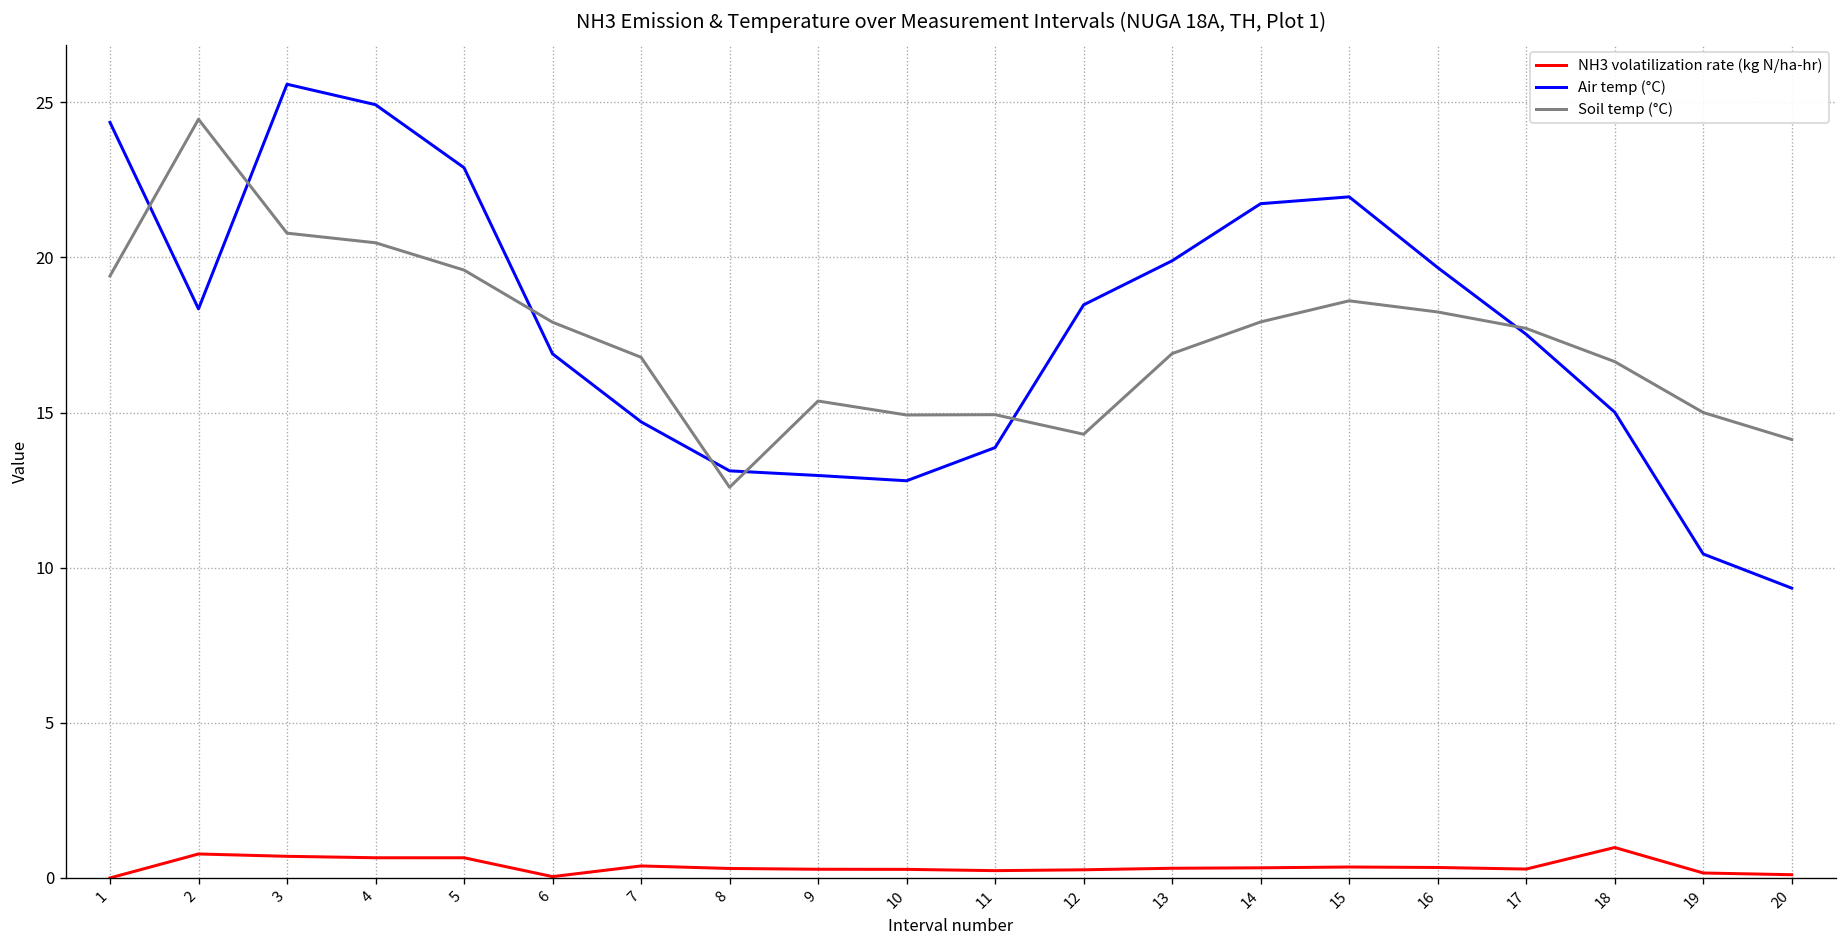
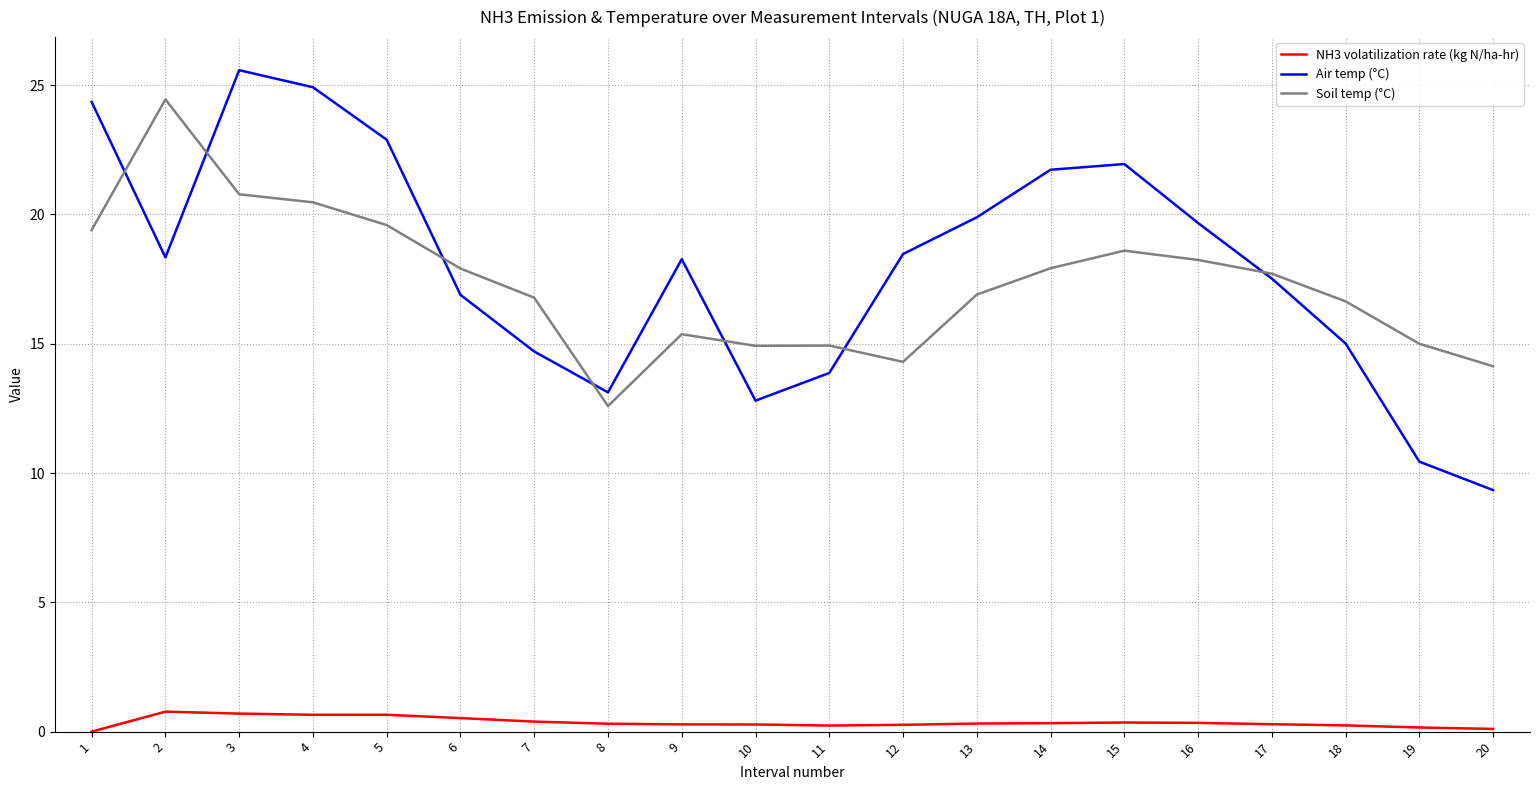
  {
    "NH3 volatilization rate (kg N/ha-hr)": {
      "1": 0.0,
      "2": 0.8,
      "3": 0.7,
      "4": 0.7,
      "5": 0.7,
-     "6": 0.0,
+     "6": 0.5,
      "7": 0.4,
      "8": 0.3,
      "9": 0.3,
      "10": 0.3,
      "11": 0.2,
      "12": 0.3,
      "13": 0.3,
      "14": 0.3,
      "15": 0.4,
      "16": 0.3,
      "17": 0.3,
-     "18": 1.0,
+     "18": 0.2,
      "19": 0.2,
      "20": 0.1
    },
    "Air temp (°C)": {
      "1": 24.4,
      "2": 18.3,
      "3": 25.6,
      "4": 24.9,
      "5": 22.9,
      "6": 16.9,
      "7": 14.7,
      "8": 13.1,
-     "9": 13.0,
+     "9": 18.3,
      "10": 12.8,
      "11": 13.9,
      "12": 18.5,
      "13": 19.9,
      "14": 21.7,
      "15": 22.0,
      "16": 19.7,
      "17": 17.5,
      "18": 15.0,
      "19": 10.4,
      "20": 9.3
    },
    "Soil temp (°C)": {
      "1": 19.4,
      "2": 24.5,
      "3": 20.8,
      "4": 20.5,
      "5": 19.6,
      "6": 17.9,
      "7": 16.8,
      "8": 12.6,
      "9": 15.4,
      "10": 14.9,
      "11": 14.9,
      "12": 14.3,
      "13": 16.9,
      "14": 17.9,
      "15": 18.6,
      "16": 18.2,
      "17": 17.7,
      "18": 16.6,
      "19": 15.0,
      "20": 14.1
    }
  }
